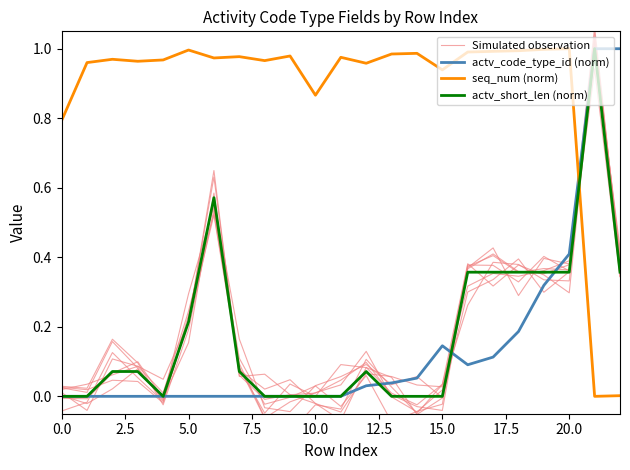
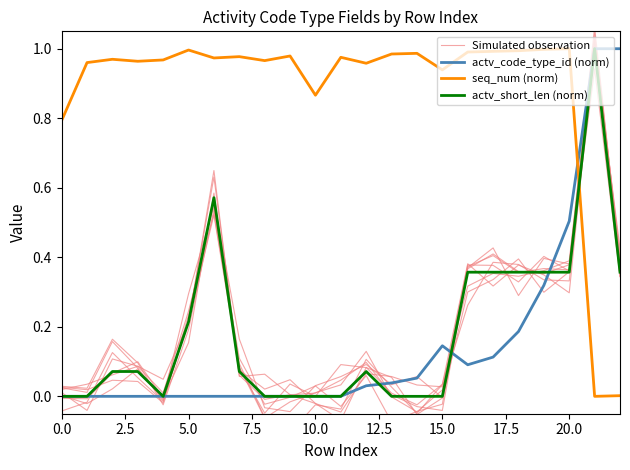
  {
    "actv_code_type_id (norm)": {
      "5.0": 0.00,
      "15.0": 0.15,
-     "20.0": 0.41
+     "20.0": 0.50
    },
    "seq_num (norm)": {
      "0.0": 0.79,
      "5.0": 1.00,
      "10.0": 0.87
    }
  }
